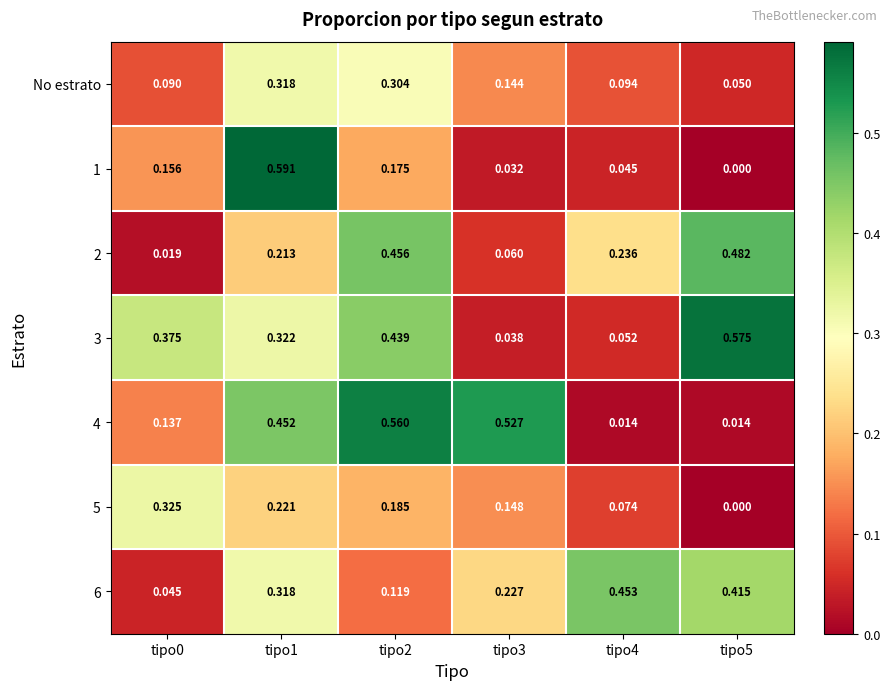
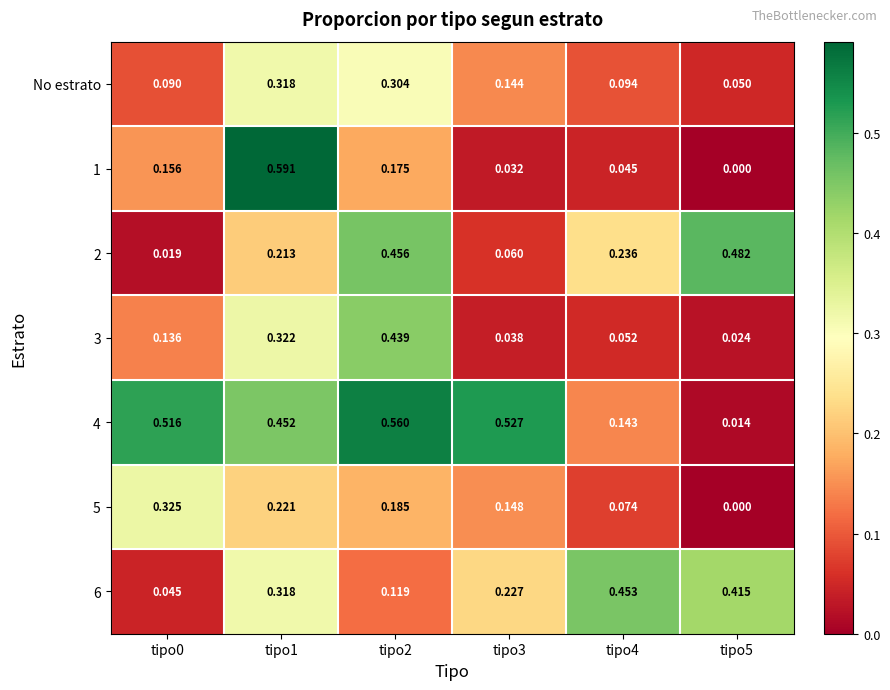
  {
    "No estrato": {
      "tipo0": 0.090,
      "tipo1": 0.318,
      "tipo2": 0.304,
      "tipo3": 0.144,
      "tipo4": 0.094,
      "tipo5": 0.050
    },
    "1": {
      "tipo0": 0.156,
      "tipo1": 0.591,
      "tipo2": 0.175,
      "tipo3": 0.032,
      "tipo4": 0.045,
      "tipo5": 0.000
    },
    "2": {
      "tipo0": 0.019,
      "tipo1": 0.213,
      "tipo2": 0.456,
      "tipo3": 0.060,
      "tipo4": 0.236,
      "tipo5": 0.482
    },
    "3": {
-     "tipo0": 0.375,
+     "tipo0": 0.136,
      "tipo1": 0.322,
      "tipo2": 0.439,
      "tipo3": 0.038,
      "tipo4": 0.052,
-     "tipo5": 0.575
+     "tipo5": 0.024
    },
    "4": {
-     "tipo0": 0.137,
+     "tipo0": 0.516,
      "tipo1": 0.452,
      "tipo2": 0.560,
      "tipo3": 0.527,
-     "tipo4": 0.014,
+     "tipo4": 0.143,
      "tipo5": 0.014
    },
    "5": {
      "tipo0": 0.325,
      "tipo1": 0.221,
      "tipo2": 0.185,
      "tipo3": 0.148,
      "tipo4": 0.074,
      "tipo5": 0.000
    },
    "6": {
      "tipo0": 0.045,
      "tipo1": 0.318,
      "tipo2": 0.119,
      "tipo3": 0.227,
      "tipo4": 0.453,
      "tipo5": 0.415
    }
  }
